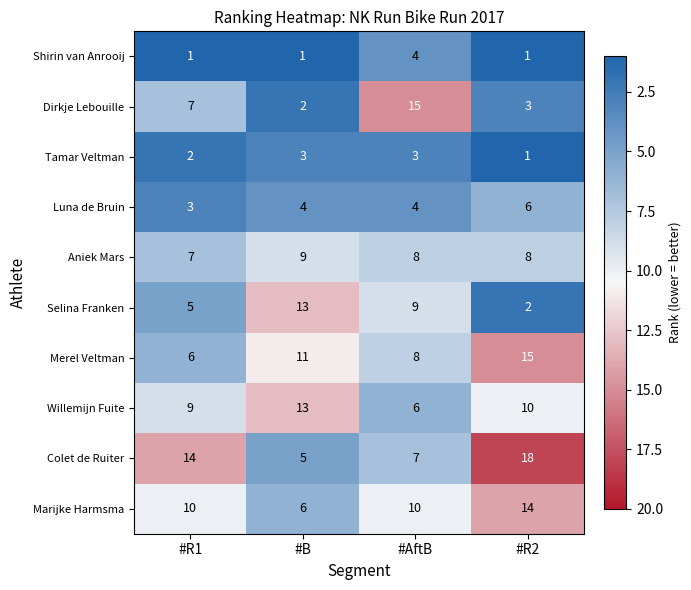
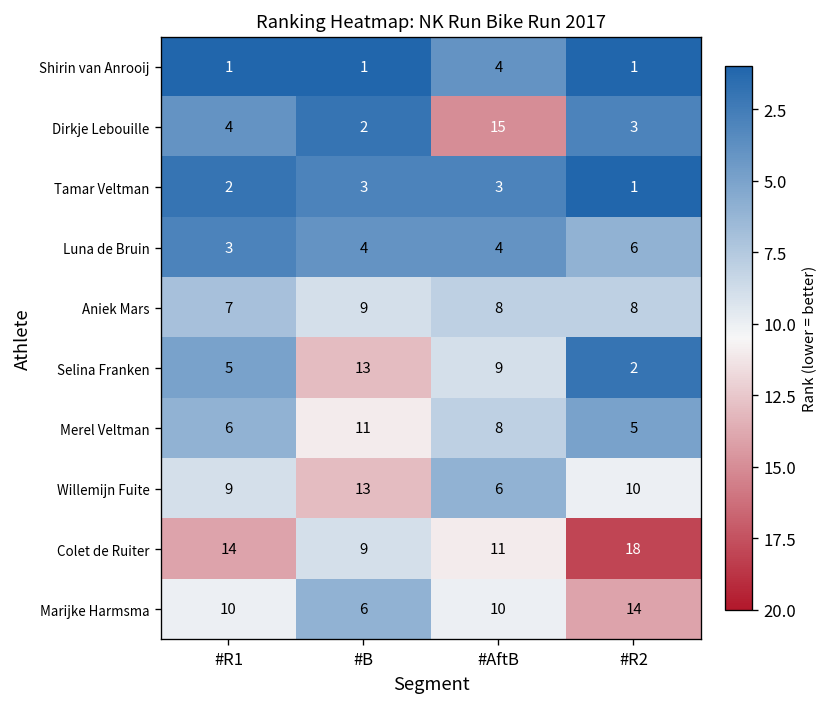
  {
    "Shirin van Anrooij": {
      "#R1": 1,
      "#B": 1,
      "#AftB": 4,
      "#R2": 1
    },
    "Dirkje Lebouille": {
-     "#R1": 7,
+     "#R1": 4,
      "#B": 2,
      "#AftB": 15,
      "#R2": 3
    },
    "Tamar Veltman": {
      "#R1": 2,
      "#B": 3,
      "#AftB": 3,
      "#R2": 1
    },
    "Luna de Bruin": {
      "#R1": 3,
      "#B": 4,
      "#AftB": 4,
      "#R2": 6
    },
    "Aniek Mars": {
      "#R1": 7,
      "#B": 9,
      "#AftB": 8,
      "#R2": 8
    },
    "Selina Franken": {
      "#R1": 5,
      "#B": 13,
      "#AftB": 9,
      "#R2": 2
    },
    "Merel Veltman": {
      "#R1": 6,
      "#B": 11,
      "#AftB": 8,
-     "#R2": 15
+     "#R2": 5
    },
    "Willemijn Fuite": {
      "#R1": 9,
      "#B": 13,
      "#AftB": 6,
      "#R2": 10
    },
    "Colet de Ruiter": {
      "#R1": 14,
-     "#B": 5,
-     "#AftB": 7,
+     "#B": 9,
+     "#AftB": 11,
      "#R2": 18
    },
    "Marijke Harmsma": {
      "#R1": 10,
      "#B": 6,
      "#AftB": 10,
      "#R2": 14
    }
  }
